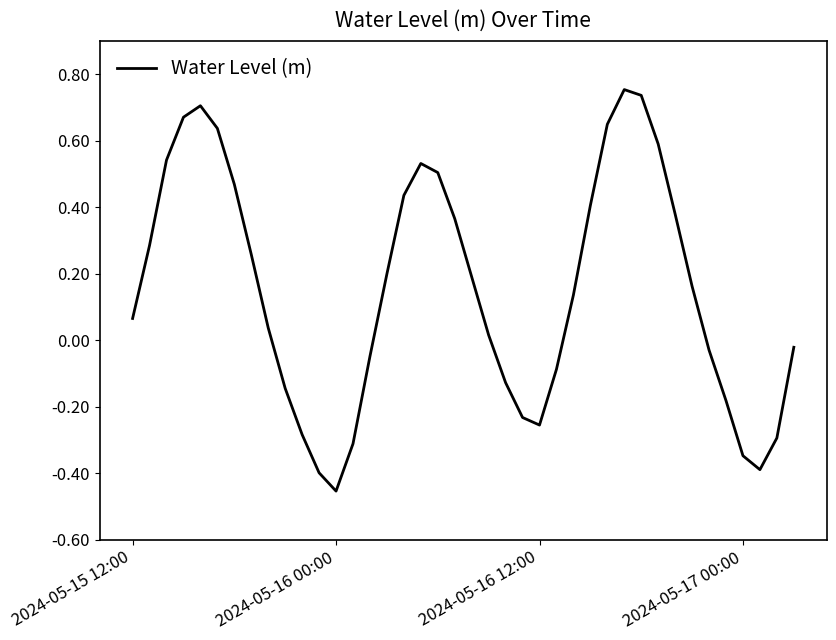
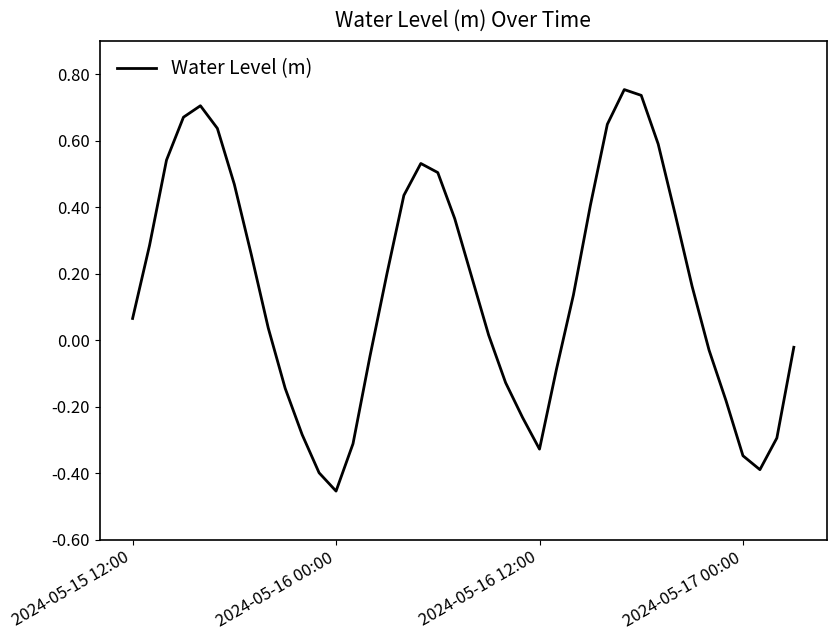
  {
    "2024-05-15 12:00": 0.07,
    "2024-05-16 00:00": -0.45,
-   "2024-05-16 12:00": -0.26,
+   "2024-05-16 12:00": -0.33,
    "2024-05-17 00:00": -0.35
  }
